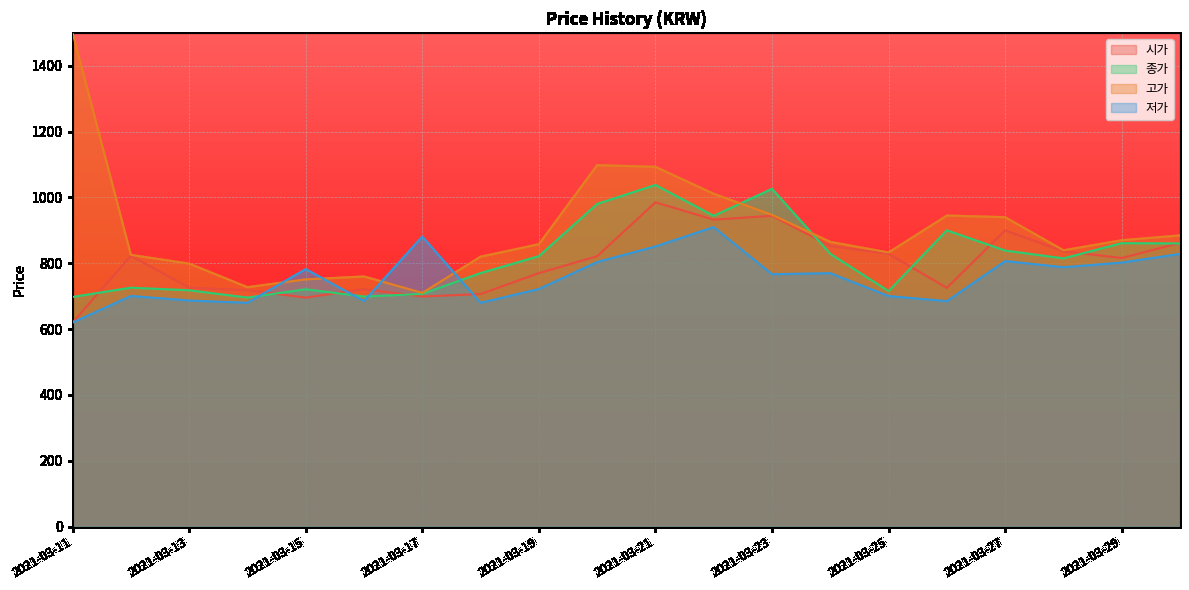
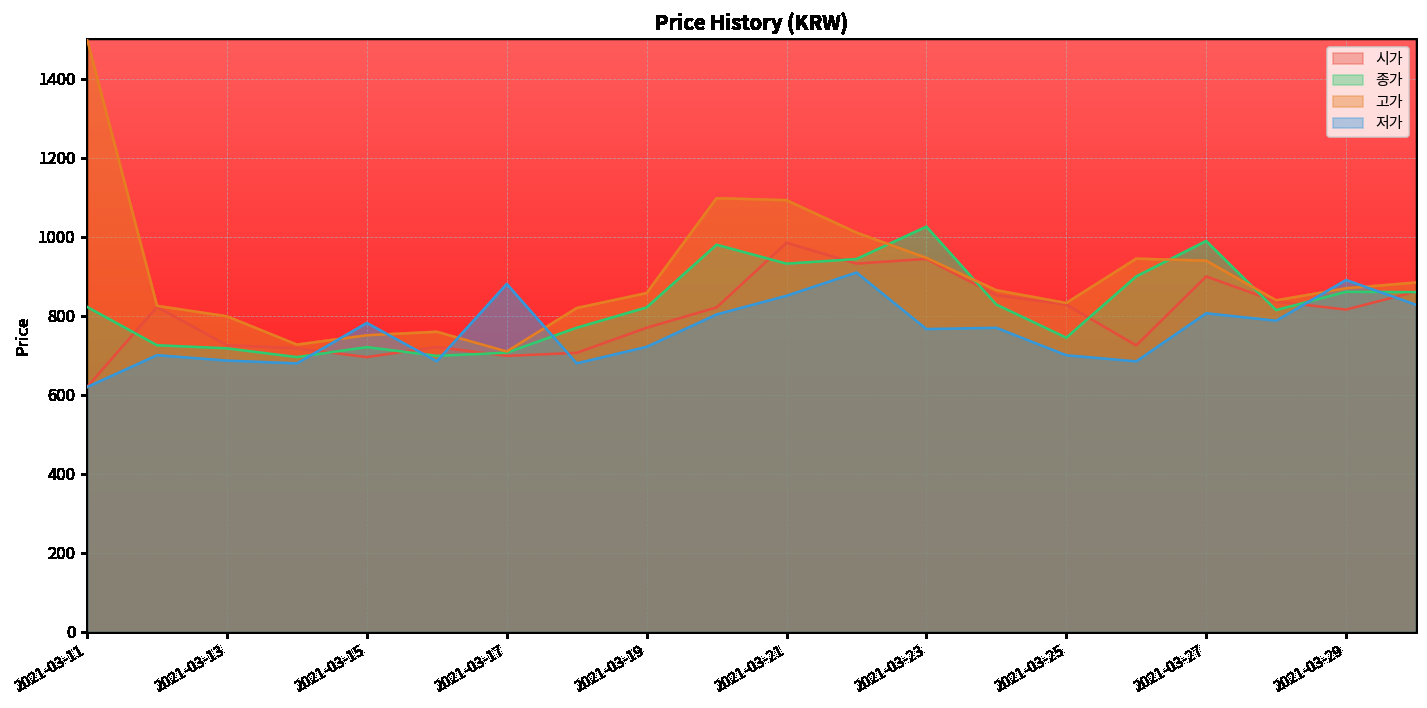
  {
    "종가": {
-     "2021-03-11": 700,
+     "2021-03-11": 820,
      "2021-03-13": 720,
      "2021-03-15": 720,
      "2021-03-19": 820,
-     "2021-03-21": 1040,
+     "2021-03-21": 930,
      "2021-03-23": 1030,
-     "2021-03-25": 720,
-     "2021-03-27": 840,
+     "2021-03-25": 740,
+     "2021-03-27": 990,
      "2021-03-29": 860
    },
    "저가": {
      "2021-03-13": 690,
      "2021-03-15": 780,
      "2021-03-17": 880,
      "2021-03-19": 720,
      "2021-03-21": 850,
      "2021-03-23": 770,
      "2021-03-25": 700,
      "2021-03-27": 810,
-     "2021-03-29": 800
+     "2021-03-29": 890
    }
  }
